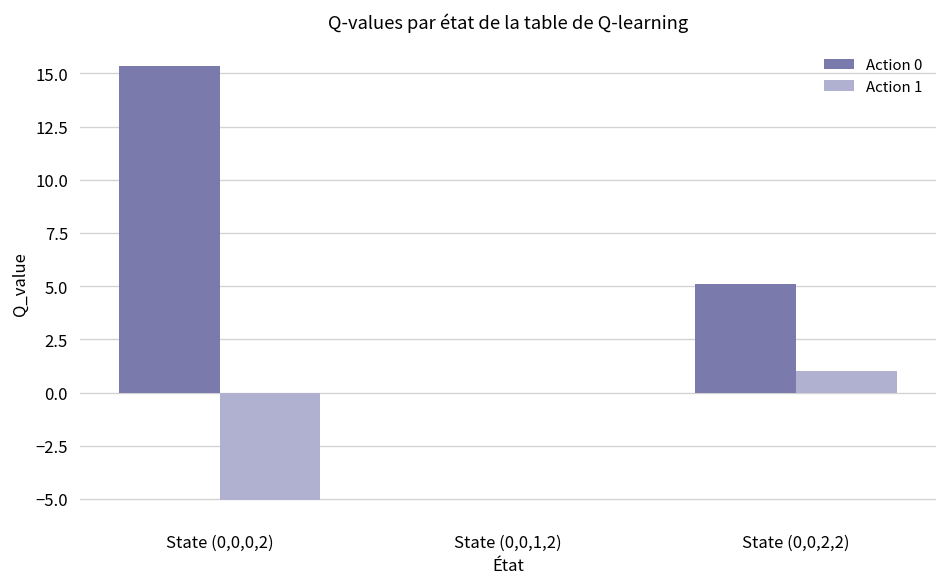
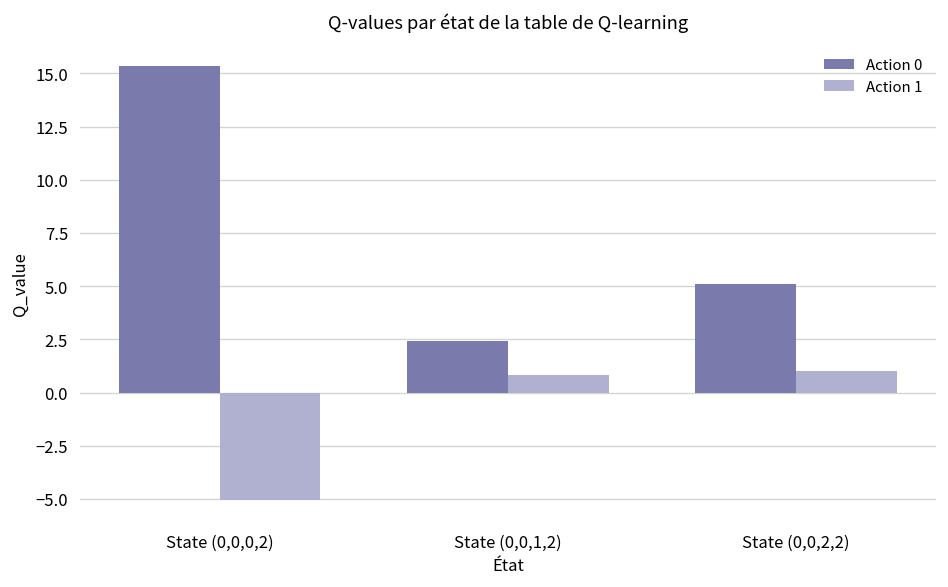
  {
    "Action 0": {
      "State (0,0,0,2)": 15.3,
-     "State (0,0,1,2)": 0.0,
+     "State (0,0,1,2)": 2.4,
      "State (0,0,2,2)": 5.1
    },
    "Action 1": {
      "State (0,0,0,2)": -5.1,
-     "State (0,0,1,2)": 0.0,
+     "State (0,0,1,2)": 0.8,
      "State (0,0,2,2)": 1.0
    }
  }
